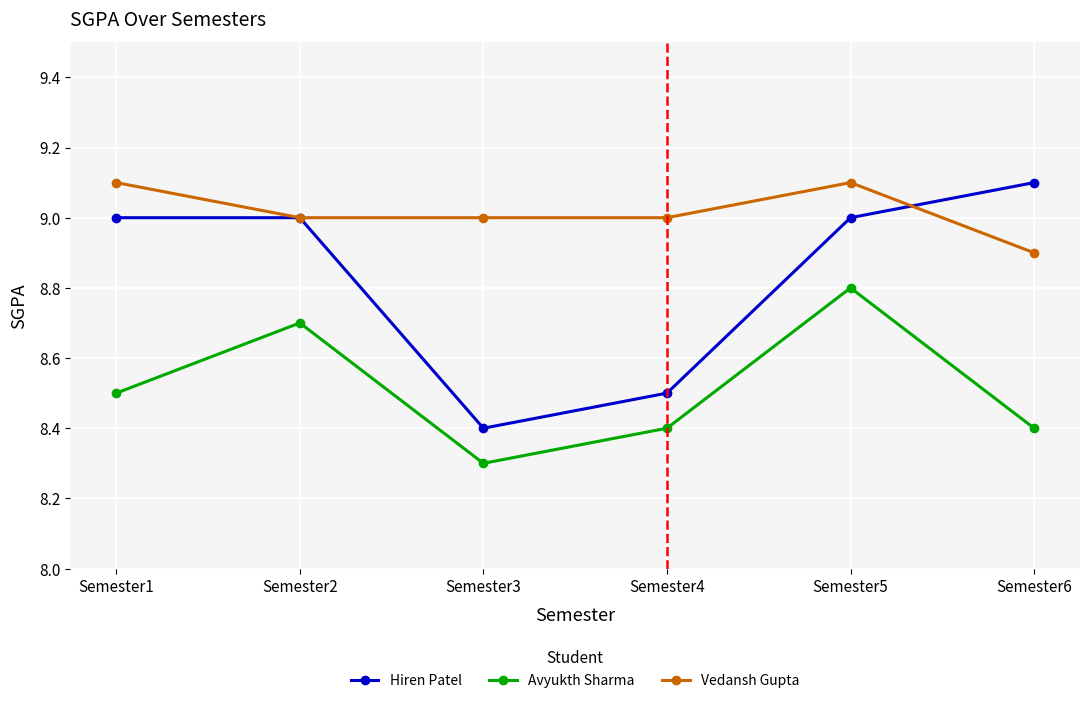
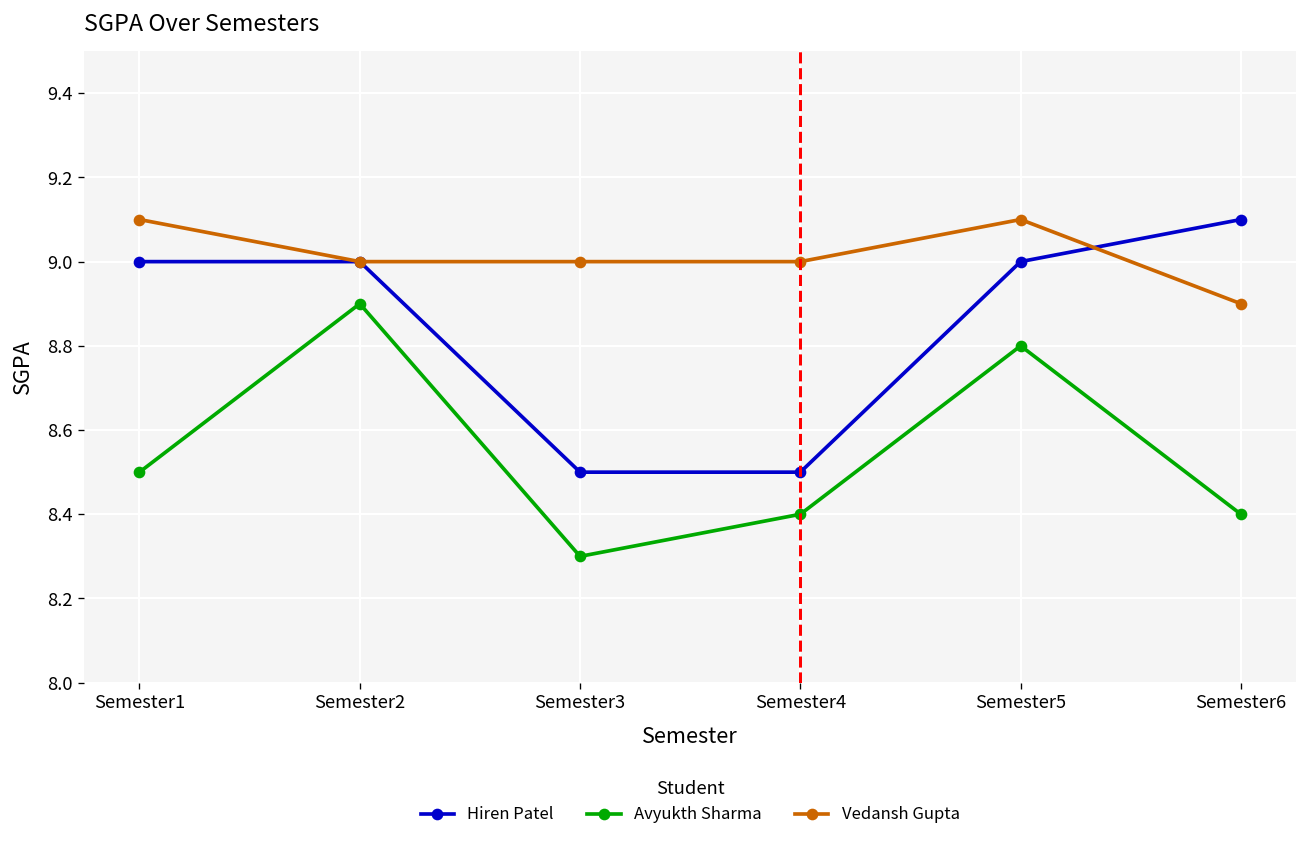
  {
    "Hiren Patel": {
      "Semester1": 9.0,
-     "Semester3": 8.4,
+     "Semester3": 8.5,
      "Semester4": 8.5,
      "Semester5": 9.0,
      "Semester6": 9.1
    },
    "Avyukth Sharma": {
      "Semester1": 8.5,
-     "Semester2": 8.7,
+     "Semester2": 8.9,
      "Semester3": 8.3,
      "Semester4": 8.4,
      "Semester5": 8.8,
      "Semester6": 8.4
    },
    "Vedansh Gupta": {
      "Semester1": 9.1,
      "Semester3": 9.0,
      "Semester4": 9.0,
      "Semester5": 9.1,
      "Semester6": 8.9
    }
  }
